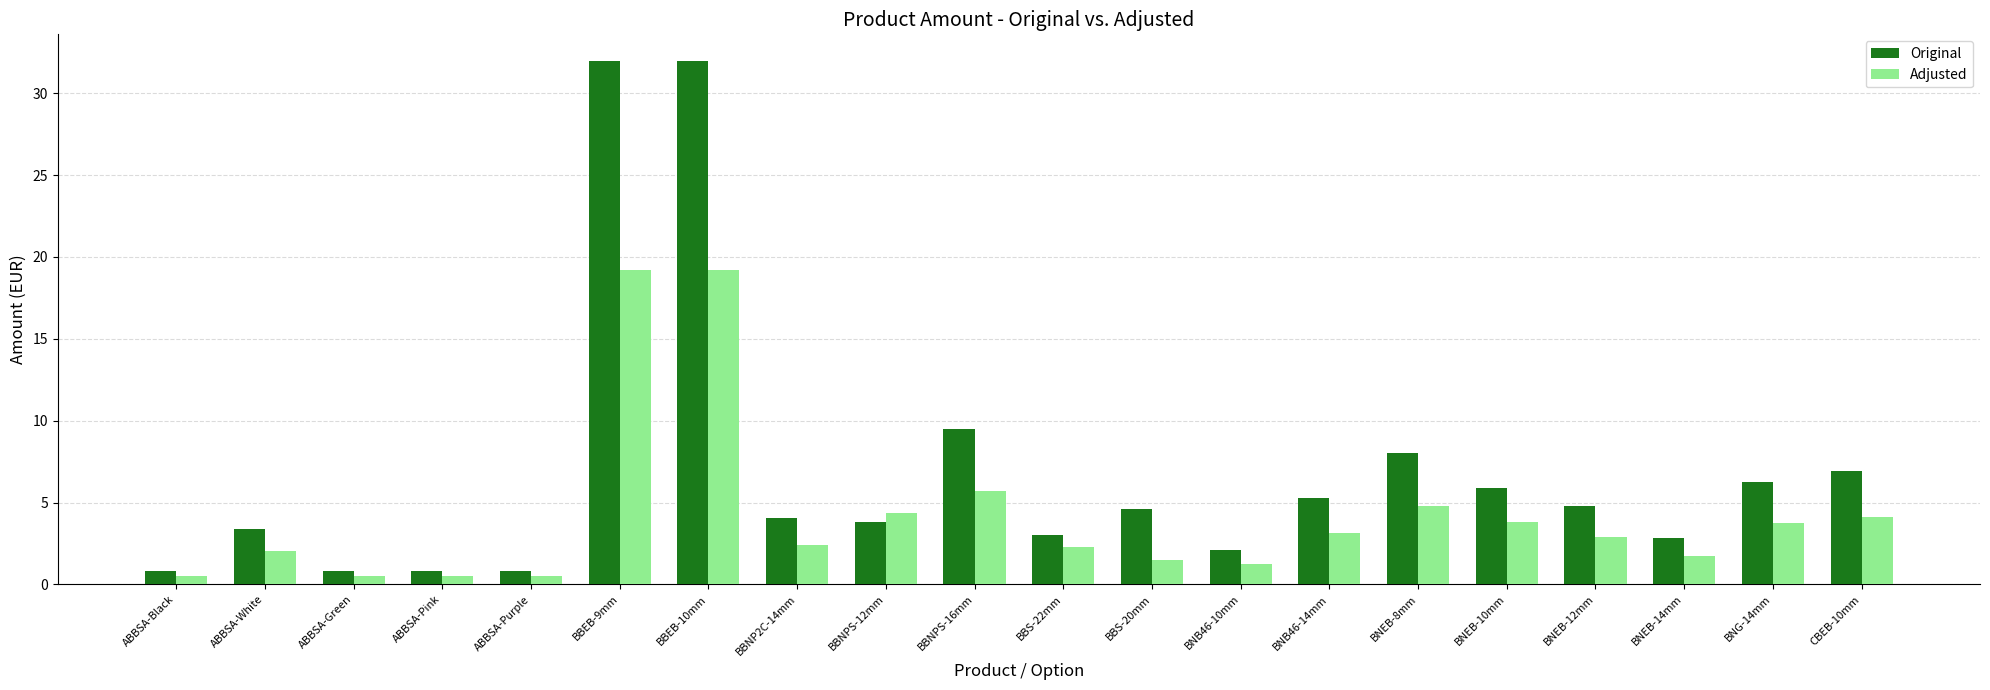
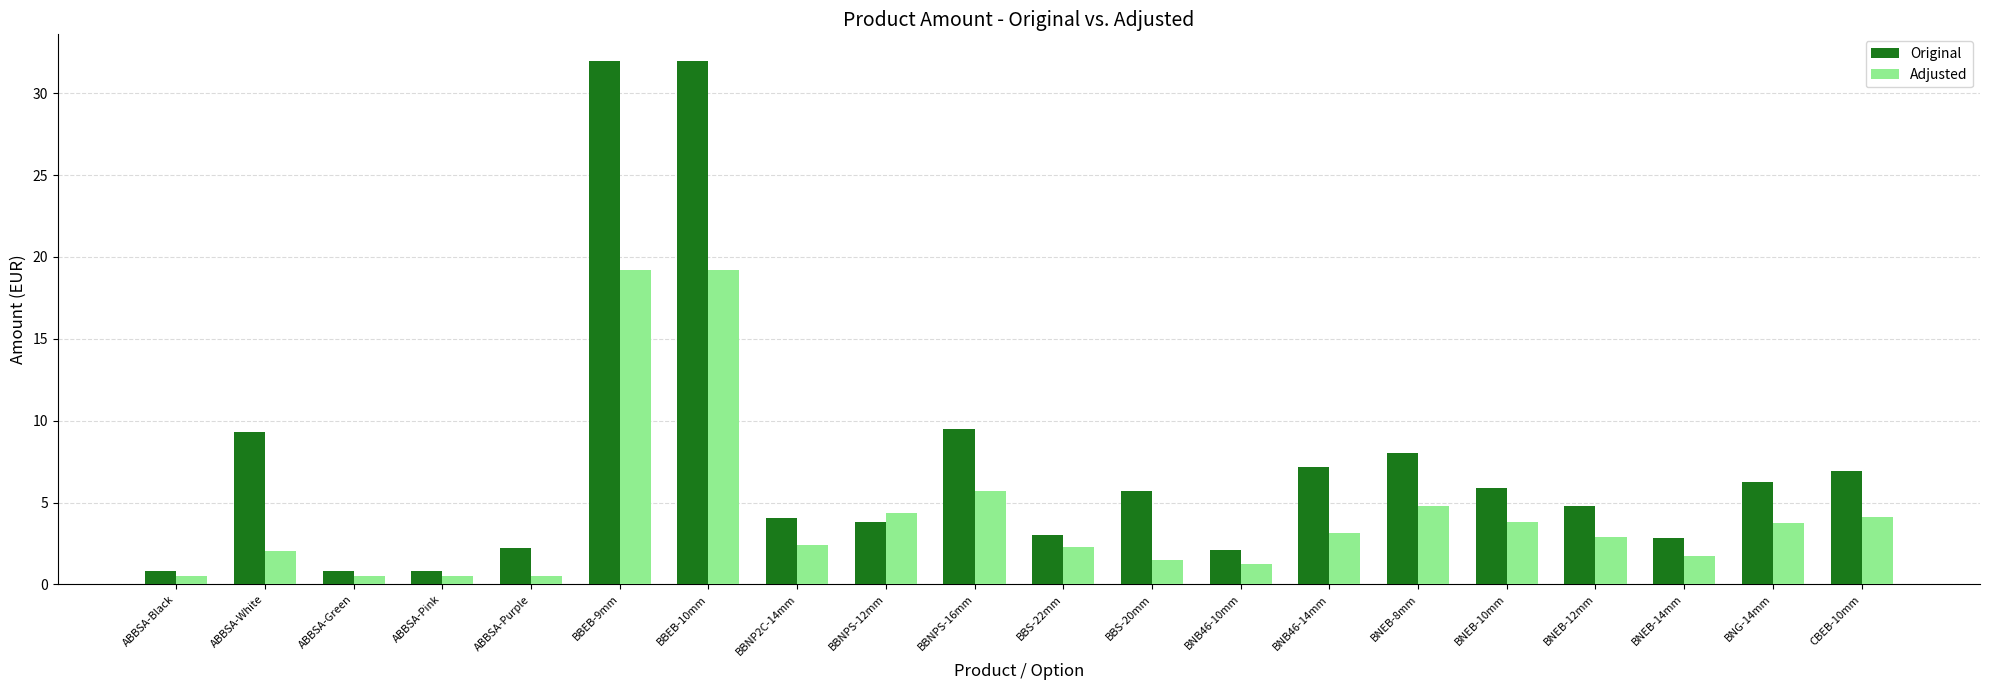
  {
    "Original": {
      "ABBSA-Black": 0.9,
-     "ABBSA-White": 3.4,
+     "ABBSA-White": 9.3,
      "ABBSA-Green": 0.9,
      "ABBSA-Pink": 0.9,
-     "ABBSA-Purple": 0.9,
+     "ABBSA-Purple": 2.3,
      "BBEB-9mm": 32.0,
      "BBEB-10mm": 32.0,
      "BBNP2C-14mm": 4.0,
      "BBNPS-12mm": 3.8,
      "BBNPS-16mm": 9.5,
      "BBS-22mm": 3.0,
-     "BBS-20mm": 4.6,
+     "BBS-20mm": 5.7,
      "BNB46-10mm": 2.1,
-     "BNB46-14mm": 5.3,
+     "BNB46-14mm": 7.2,
      "BNEB-8mm": 8.0,
      "BNEB-10mm": 5.9,
      "BNEB-12mm": 4.8,
      "BNEB-14mm": 2.9,
      "BNG-14mm": 6.3,
      "CBEB-10mm": 6.9
    },
    "Adjusted": {
      "ABBSA-Black": 0.5,
      "ABBSA-White": 2.0,
      "ABBSA-Green": 0.5,
      "ABBSA-Pink": 0.5,
      "ABBSA-Purple": 0.5,
      "BBEB-9mm": 19.2,
      "BBEB-10mm": 19.2,
      "BBNP2C-14mm": 2.4,
      "BBNPS-12mm": 4.4,
      "BBNPS-16mm": 5.7,
      "BBS-22mm": 2.3,
      "BBS-20mm": 1.5,
      "BNB46-10mm": 1.3,
      "BNB46-14mm": 3.2,
      "BNEB-8mm": 4.8,
      "BNEB-10mm": 3.8,
      "BNEB-12mm": 2.9,
      "BNEB-14mm": 1.7,
      "BNG-14mm": 3.8,
      "CBEB-10mm": 4.1
    }
  }
